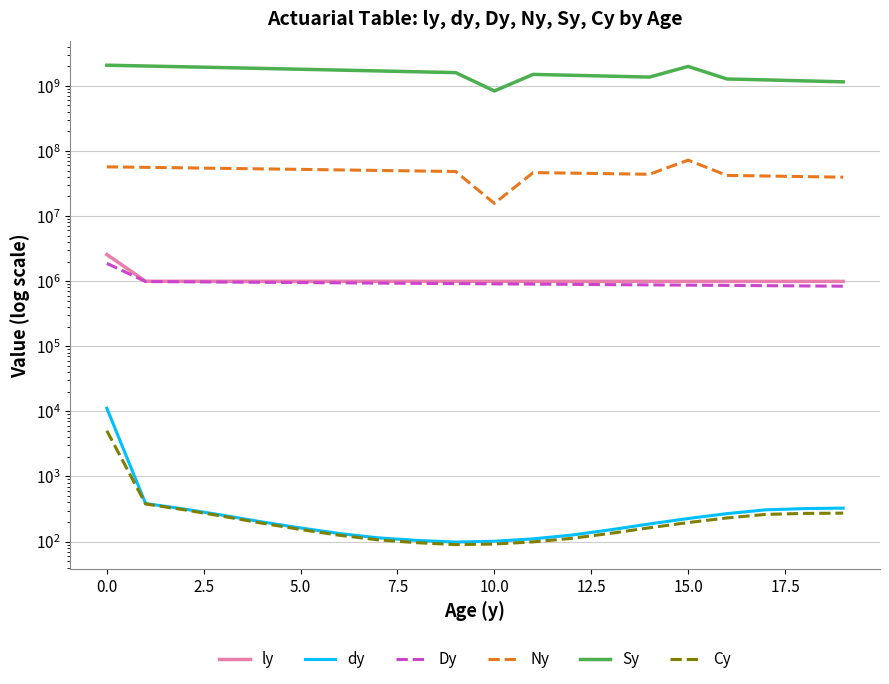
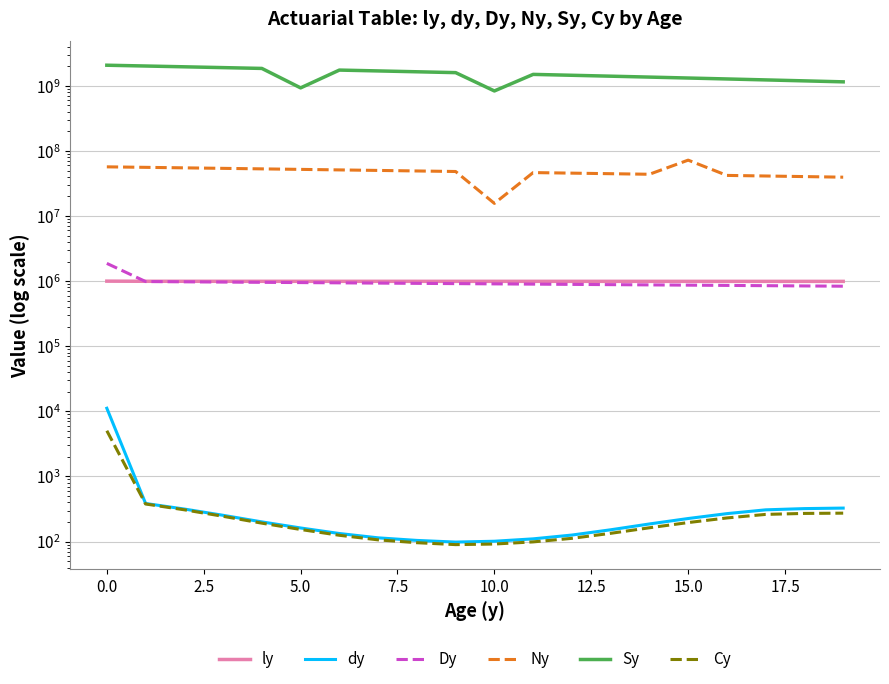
  {
    "ly": {
-     "0.0": 2600000,
+     "0.0": 1000000,
      "15.0": 1000000
    },
    "dy": {
      "0.0": 11000,
      "10.0": 100,
      "15.0": 230
    },
    "Dy": {
      "0.0": 1900000,
      "15.0": 900000
    },
    "Ny": {
      "0.0": 60000000,
      "5.0": 50000000,
      "10.0": 16000000,
      "15.0": 70000000
    },
    "Sy": {
      "0.0": 2100000000,
-     "5.0": 1800000000,
+     "5.0": 900000000,
      "10.0": 800000000,
-     "15.0": 2000000000
+     "15.0": 1300000000
    },
    "Cy": {
      "0.0": 5000,
      "10.0": 90,
      "15.0": 200
    }
  }
